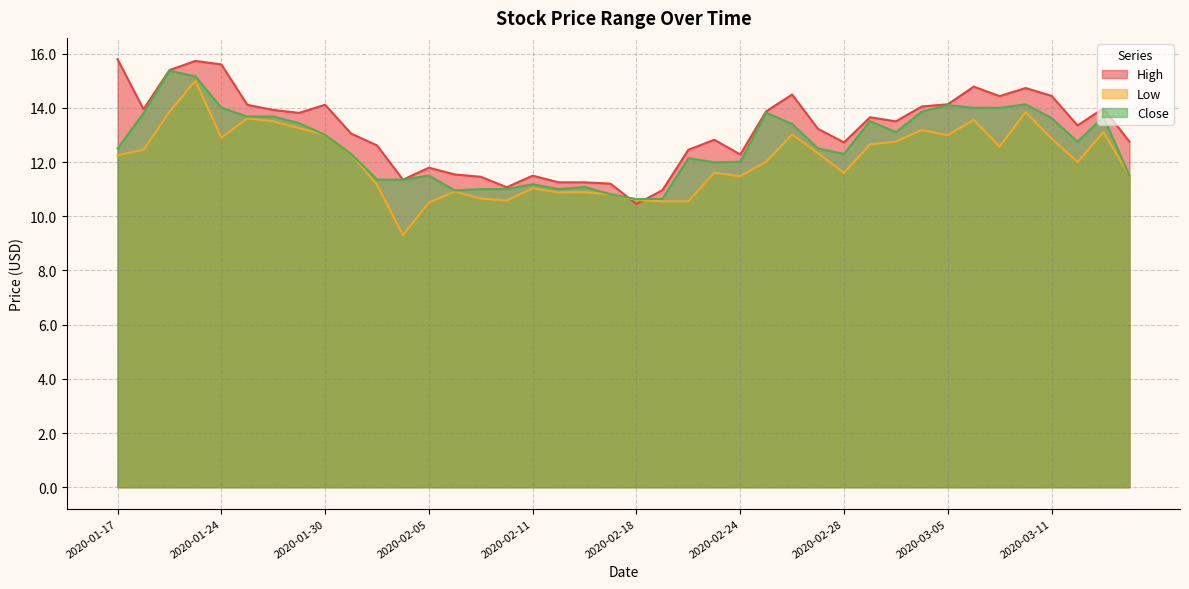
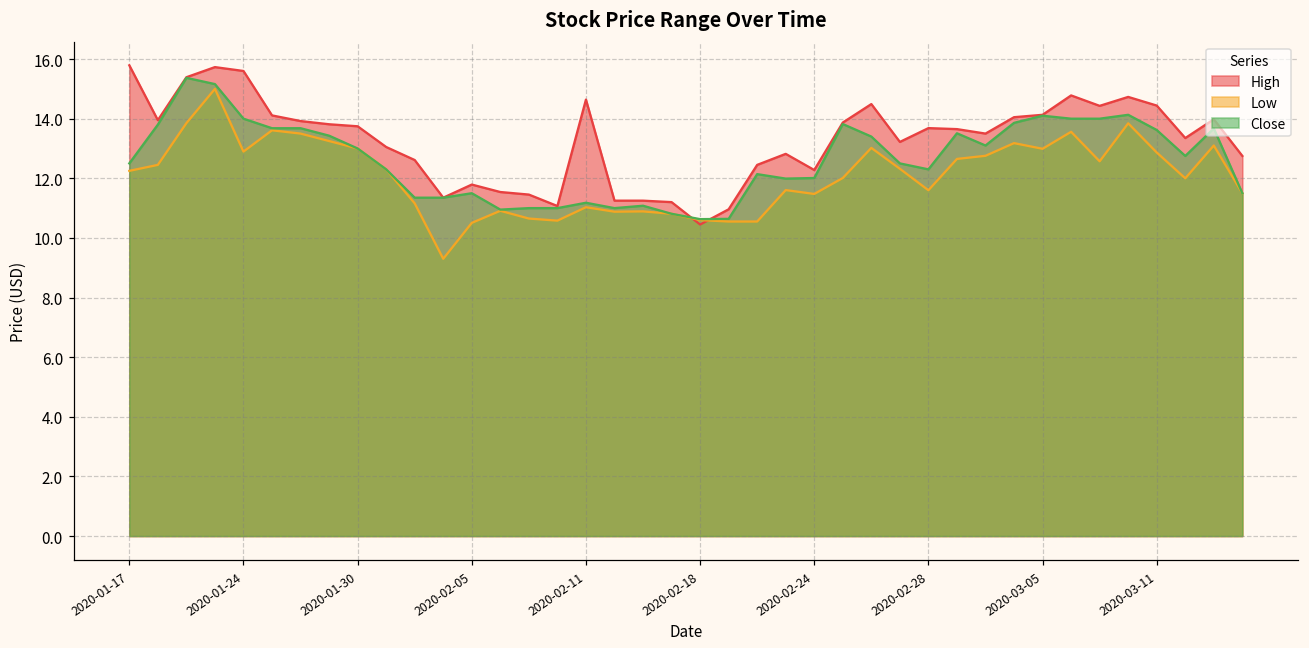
  {
    "High": {
      "2020-01-17": 15.8,
      "2020-01-24": 15.6,
-     "2020-01-30": 14.1,
+     "2020-01-30": 13.7,
      "2020-02-05": 11.8,
-     "2020-02-11": 11.5,
+     "2020-02-11": 14.6,
      "2020-02-18": 10.5,
      "2020-02-24": 12.3,
-     "2020-02-28": 12.7,
+     "2020-02-28": 13.7,
      "2020-03-11": 14.4
    },
    "Low": {
      "2020-01-17": 12.3,
      "2020-01-24": 12.9,
      "2020-02-05": 10.5,
      "2020-02-11": 11.0,
      "2020-02-24": 11.5,
      "2020-02-28": 11.6,
      "2020-03-05": 13.0,
      "2020-03-11": 12.9
    },
    "Close": {
      "2020-01-17": 12.5,
      "2020-01-24": 14.0,
      "2020-02-05": 11.5,
      "2020-02-11": 11.2,
      "2020-02-24": 12.0,
      "2020-02-28": 12.3,
      "2020-03-11": 13.6
    }
  }
